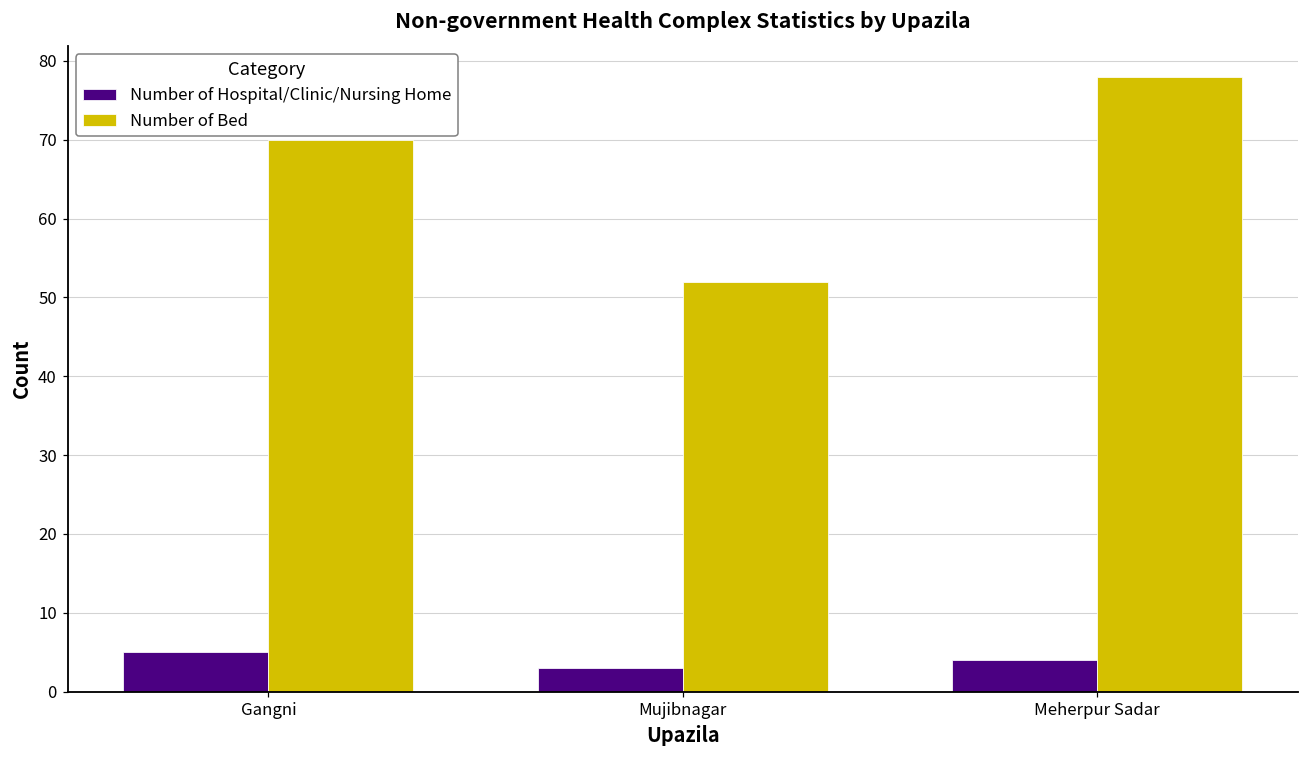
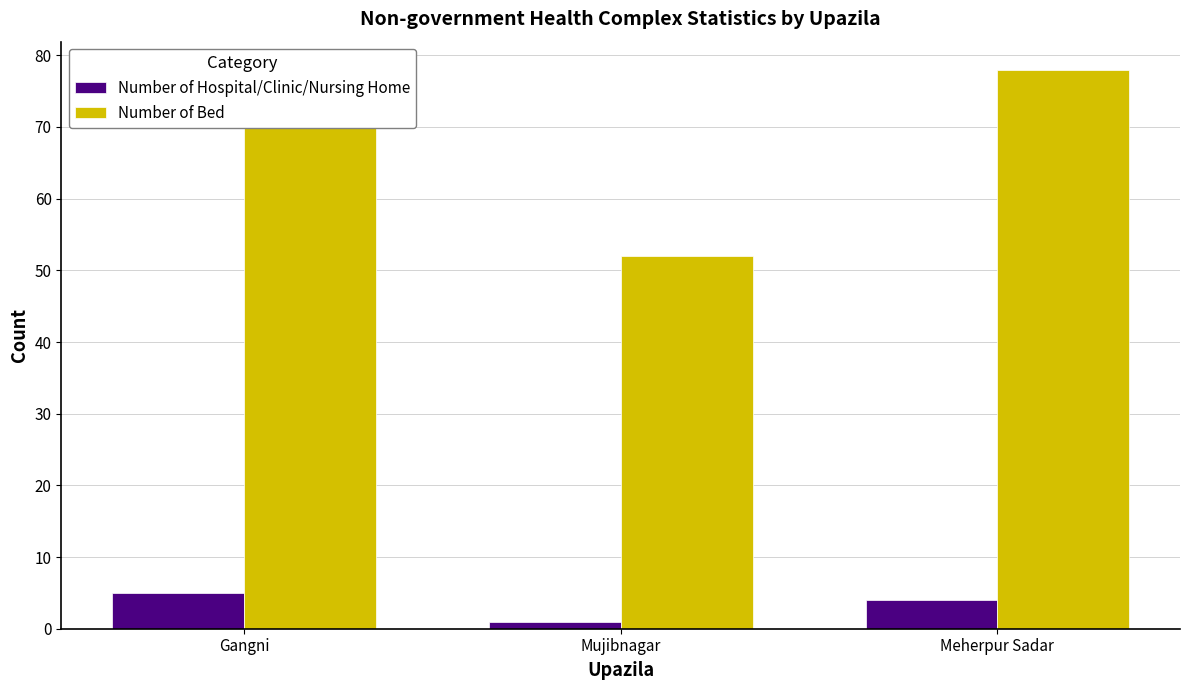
  {
    "Number of Hospital/Clinic/Nursing Home": {
      "Gangni": 5,
-     "Mujibnagar": 3,
+     "Mujibnagar": 1,
      "Meherpur Sadar": 4
    },
    "Number of Bed": {
      "Mujibnagar": 52,
      "Meherpur Sadar": 78
    }
  }
